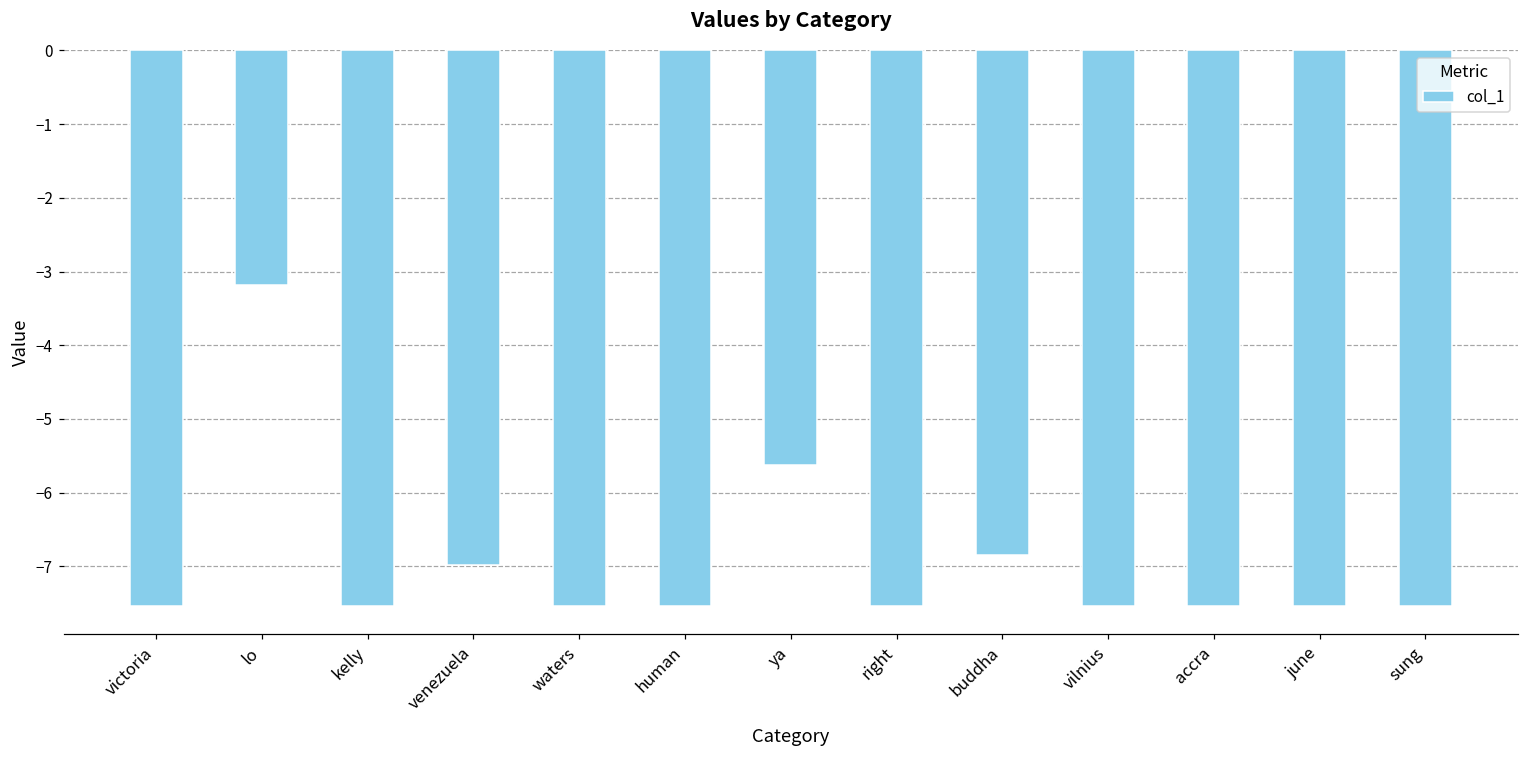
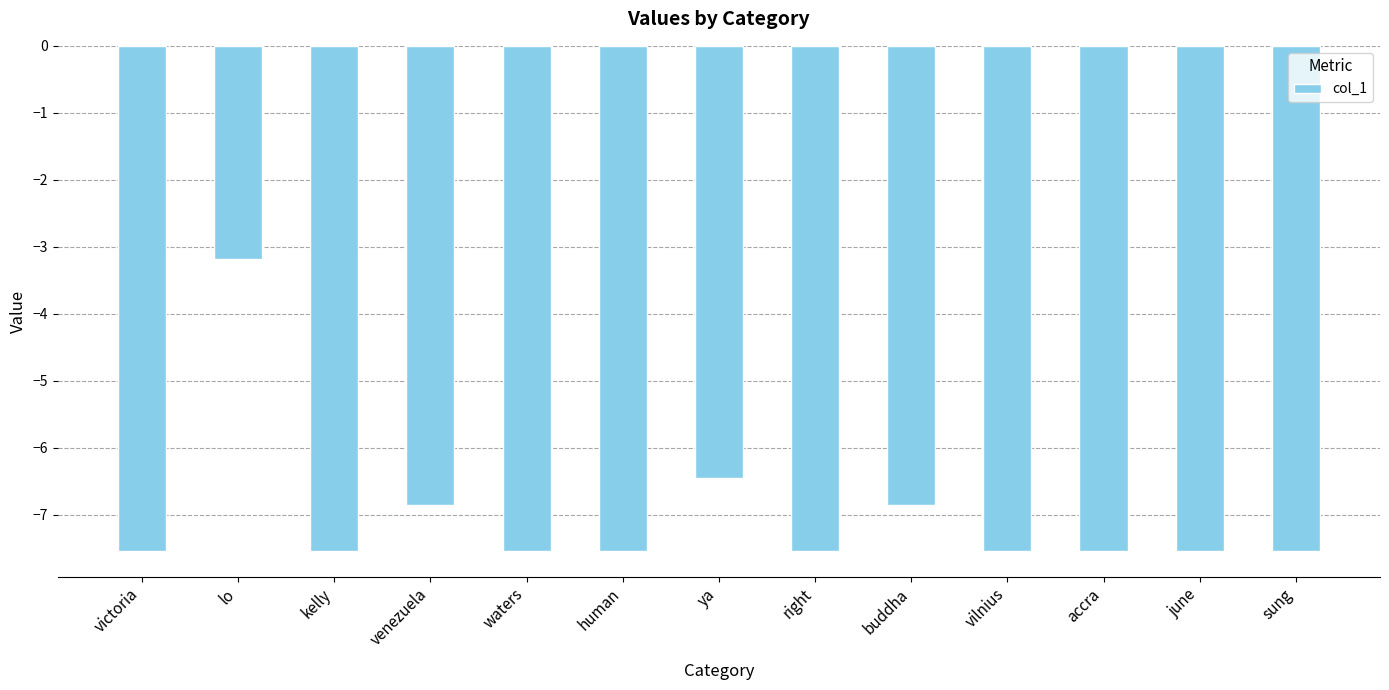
  {
    "victoria": -7.5,
    "lo": -3.2,
    "kelly": -7.5,
-   "venezuela": -7.0,
+   "venezuela": -6.8,
    "waters": -7.5,
    "human": -7.5,
-   "ya": -5.6,
+   "ya": -6.4,
    "right": -7.5,
    "buddha": -6.8,
    "vilnius": -7.5,
    "accra": -7.5,
    "june": -7.5,
    "sung": -7.5
  }
